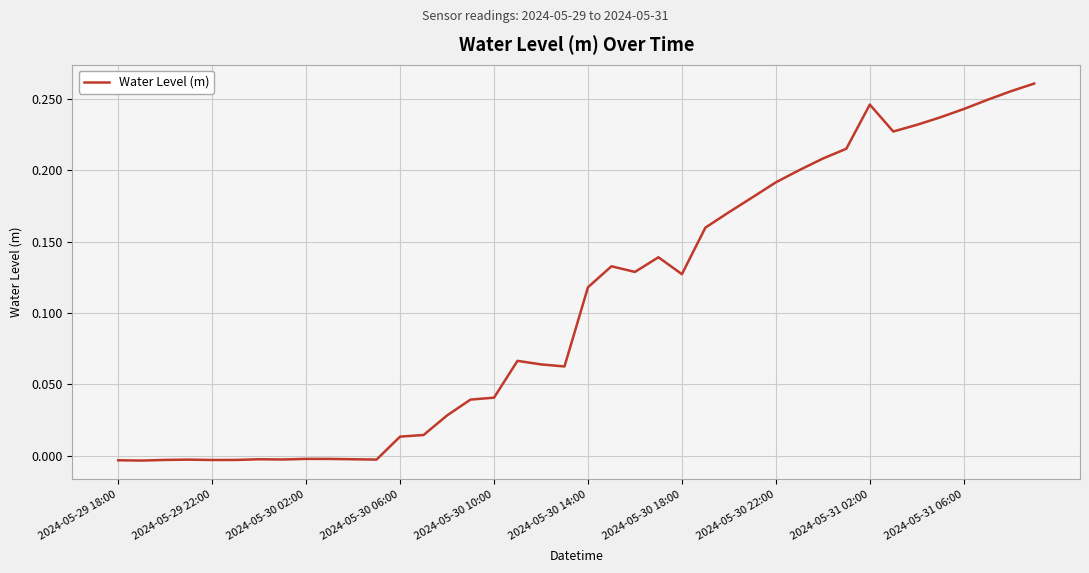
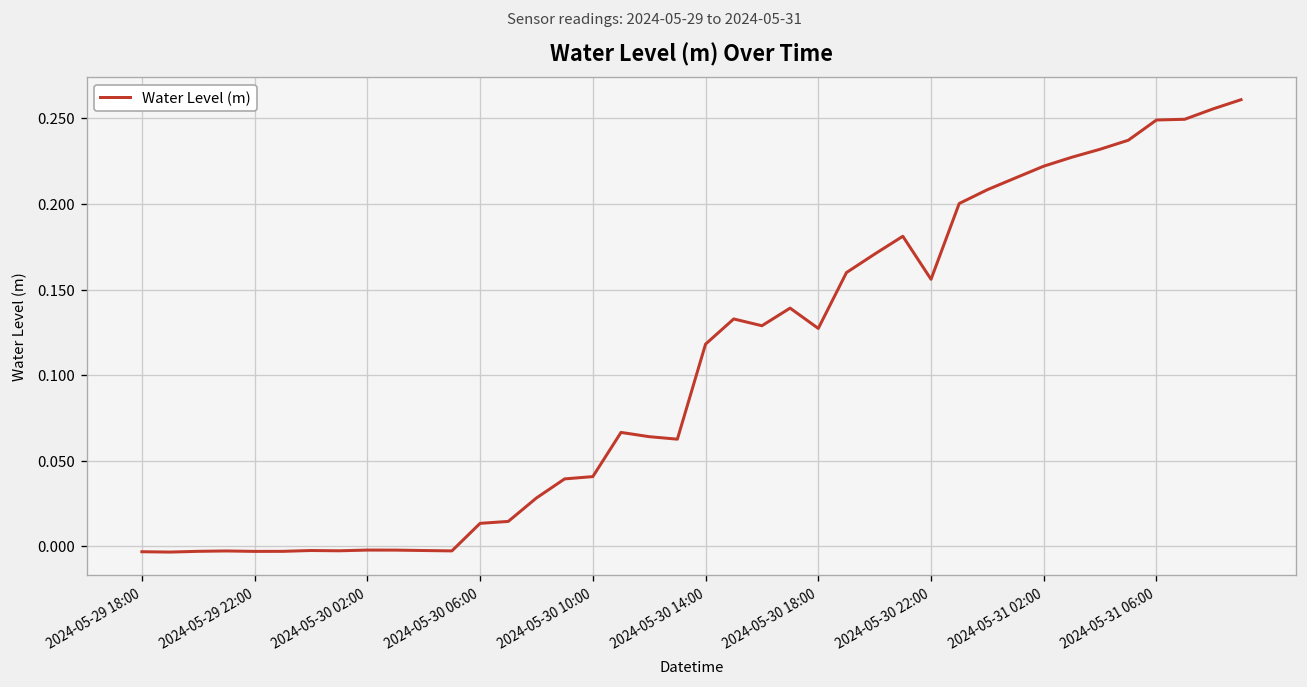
  {
    "2024-05-29 18:00": -0.003,
    "2024-05-29 22:00": -0.003,
    "2024-05-30 02:00": -0.002,
    "2024-05-30 06:00": 0.013,
    "2024-05-30 10:00": 0.041,
    "2024-05-30 14:00": 0.118,
    "2024-05-30 18:00": 0.127,
-   "2024-05-30 22:00": 0.192,
-   "2024-05-31 02:00": 0.246,
-   "2024-05-31 06:00": 0.243
+   "2024-05-30 22:00": 0.156,
+   "2024-05-31 02:00": 0.222,
+   "2024-05-31 06:00": 0.249
  }
